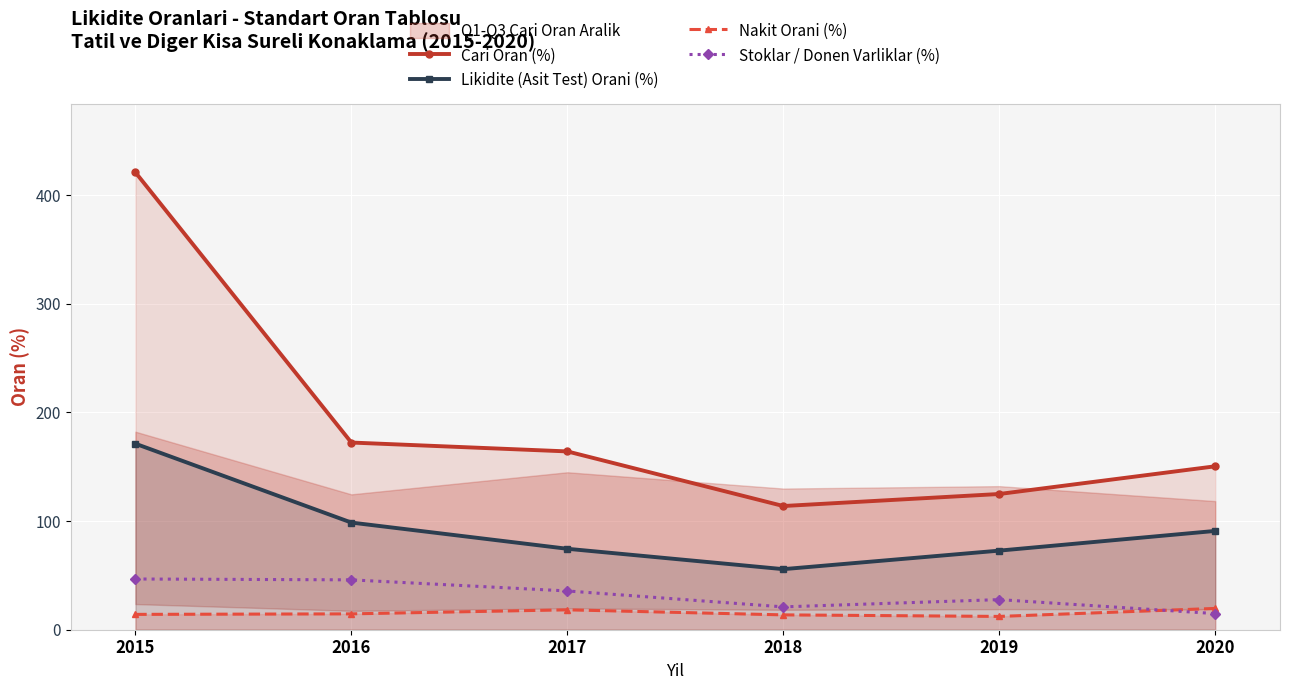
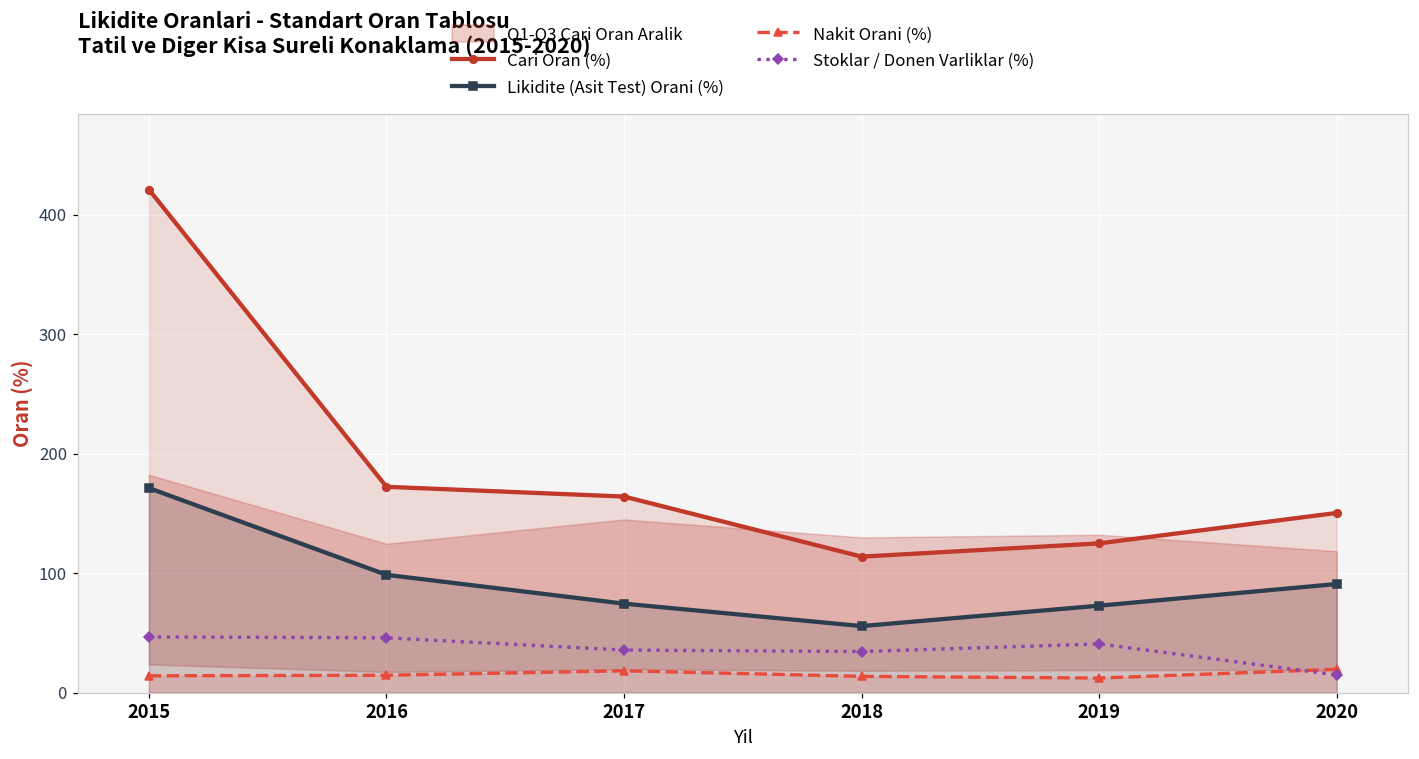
  {
    "Likidite (Asit Test) Orani (%)": {
      "2015": 171,
      "2016": 99,
      "2017": 74,
      "2018": 56,
      "2019": 73,
      "2020": 91
    },
    "Stoklar / Donen Varliklar (%)": {
      "2015": 47,
      "2016": 46,
      "2017": 36,
-     "2018": 21,
-     "2019": 28,
+     "2018": 34,
+     "2019": 41,
      "2020": 15
    }
  }
